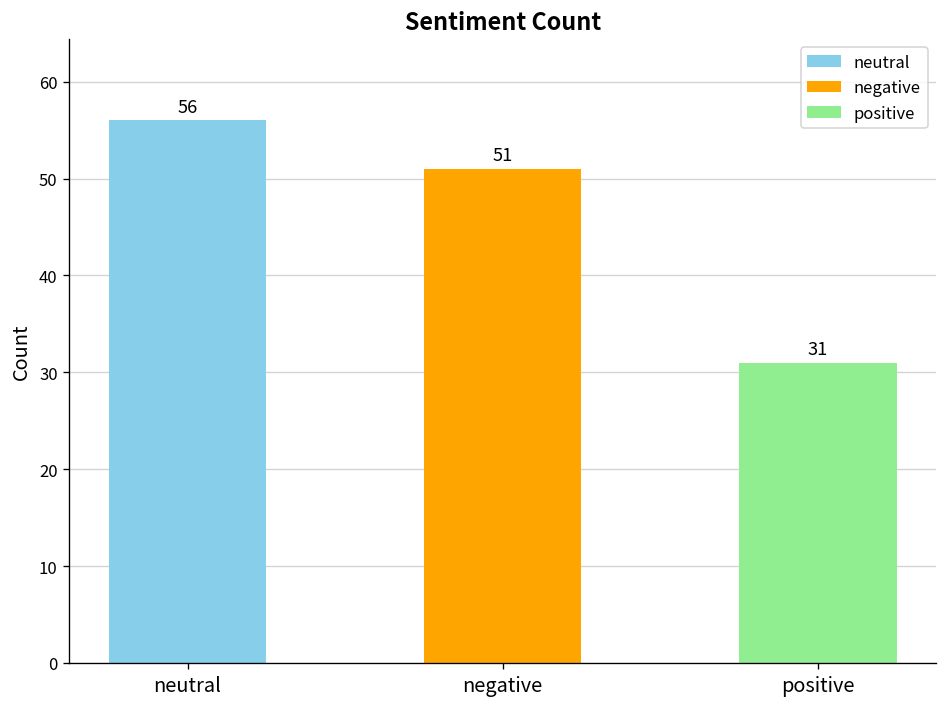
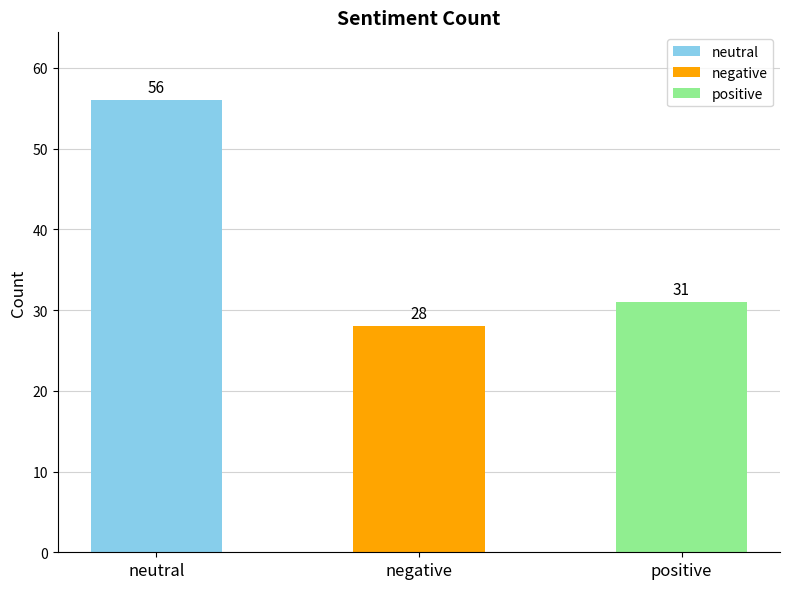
  {
    "neutral": 56,
-   "negative": 51,
+   "negative": 28,
    "positive": 31
  }
